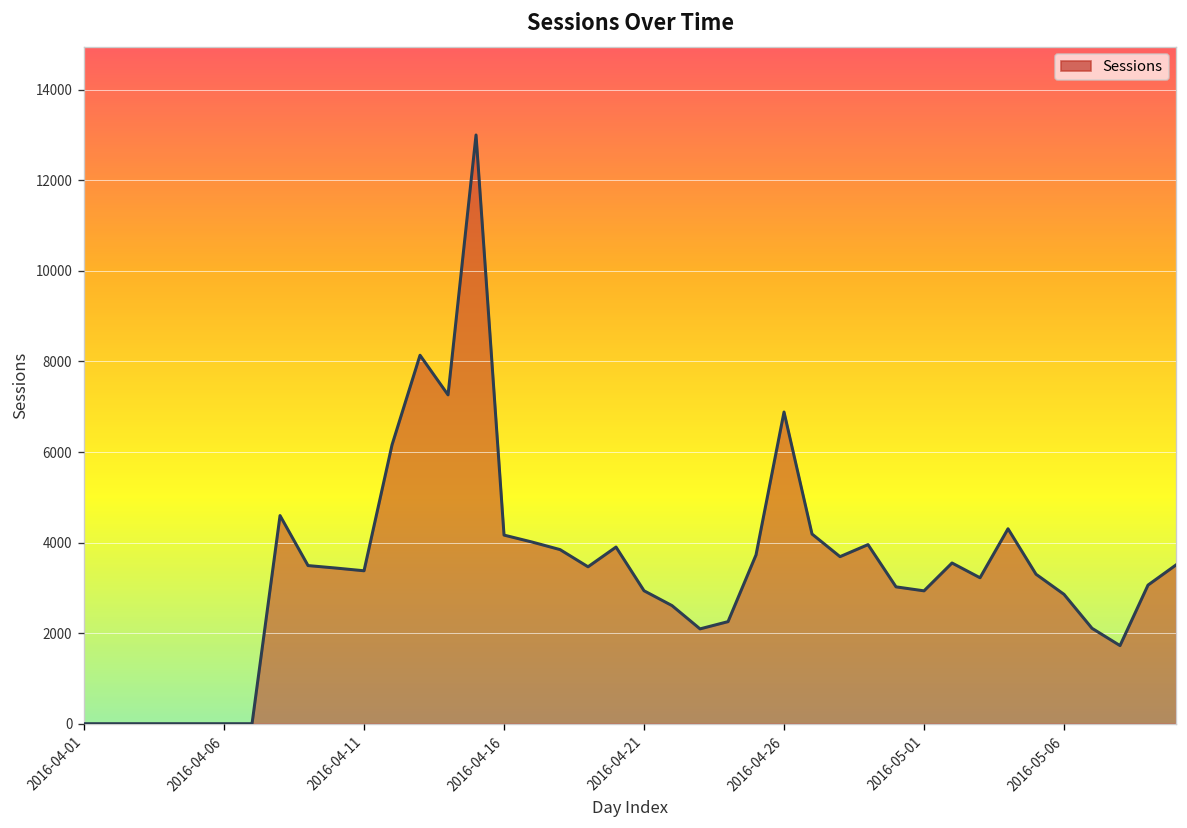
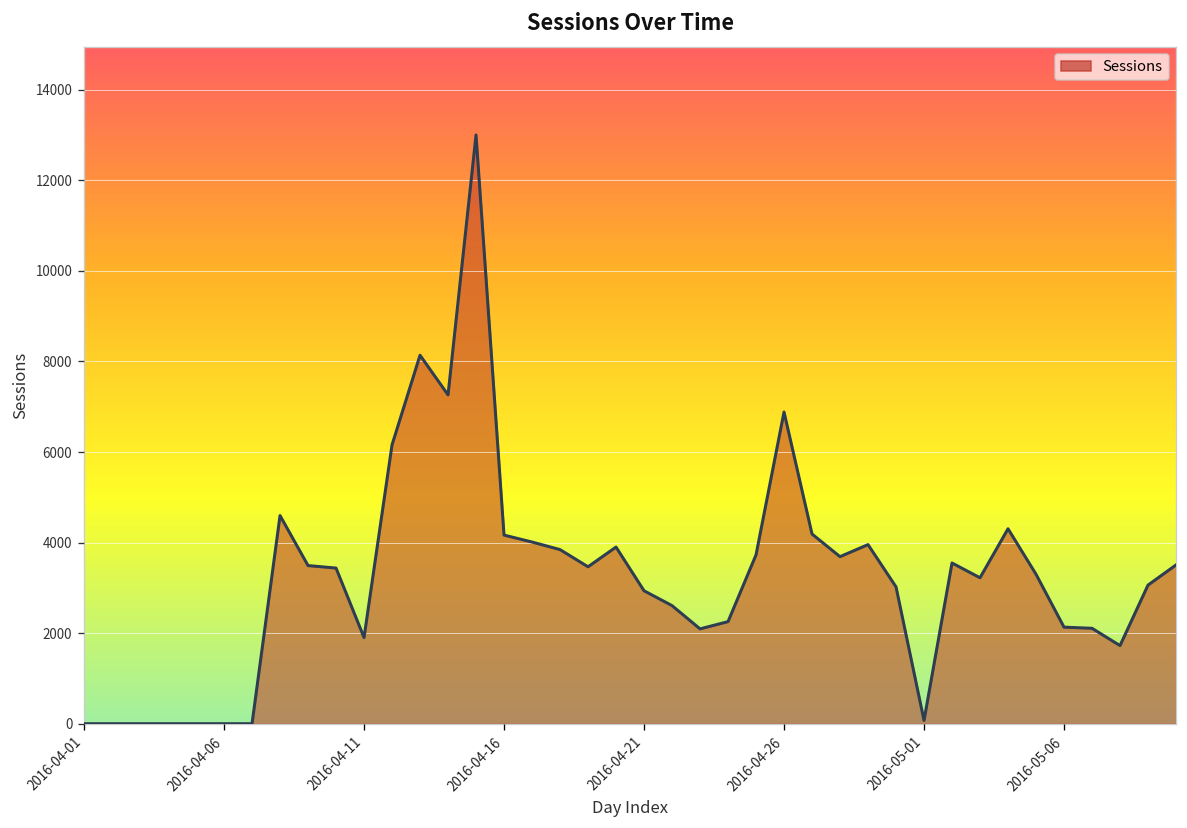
  {
    "2016-04-01": 0,
    "2016-04-06": 0,
-   "2016-04-11": 3400,
+   "2016-04-11": 1900,
    "2016-04-16": 4200,
    "2016-04-21": 2900,
    "2016-04-26": 6900,
-   "2016-05-01": 2900,
-   "2016-05-06": 2900
+   "2016-05-01": 100,
+   "2016-05-06": 2100
  }
